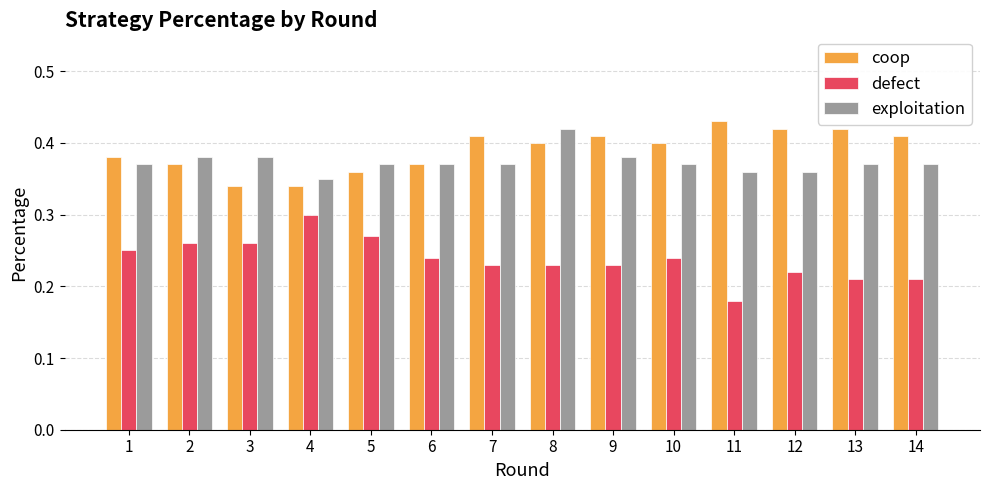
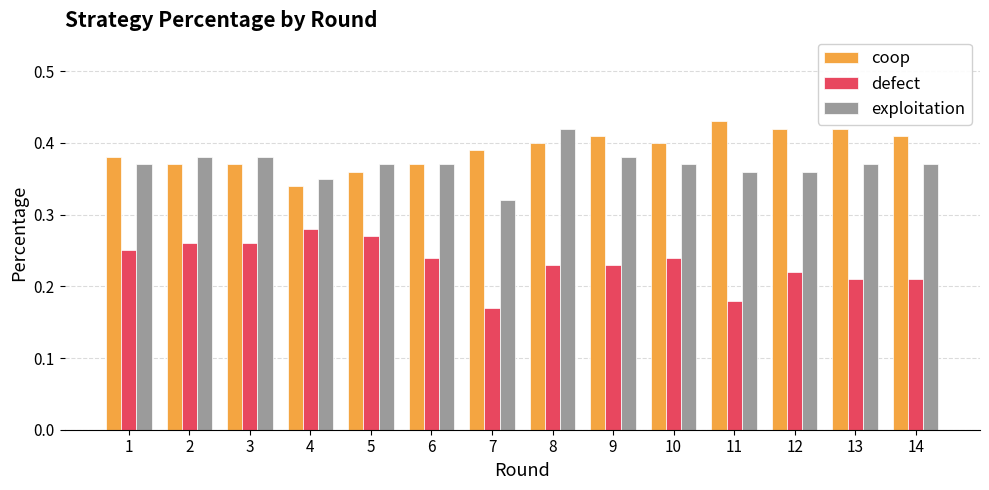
  {
    "coop": {
      "1": 0.38,
      "2": 0.37,
-     "3": 0.34,
+     "3": 0.37,
      "4": 0.34,
      "5": 0.36,
      "6": 0.37,
-     "7": 0.41,
+     "7": 0.39,
      "8": 0.40,
      "9": 0.41,
      "10": 0.40,
      "11": 0.43,
      "12": 0.42,
      "13": 0.42,
      "14": 0.41
    },
    "defect": {
      "1": 0.25,
      "2": 0.26,
      "3": 0.26,
-     "4": 0.30,
+     "4": 0.28,
      "5": 0.27,
      "6": 0.24,
-     "7": 0.23,
+     "7": 0.17,
      "8": 0.23,
      "9": 0.23,
      "10": 0.24,
      "11": 0.18,
      "12": 0.22,
      "13": 0.21,
      "14": 0.21
    },
    "exploitation": {
      "1": 0.37,
      "2": 0.38,
      "3": 0.38,
      "4": 0.35,
      "5": 0.37,
      "6": 0.37,
-     "7": 0.37,
+     "7": 0.32,
      "8": 0.42,
      "9": 0.38,
      "10": 0.37,
      "11": 0.36,
      "12": 0.36,
      "13": 0.37,
      "14": 0.37
    }
  }
